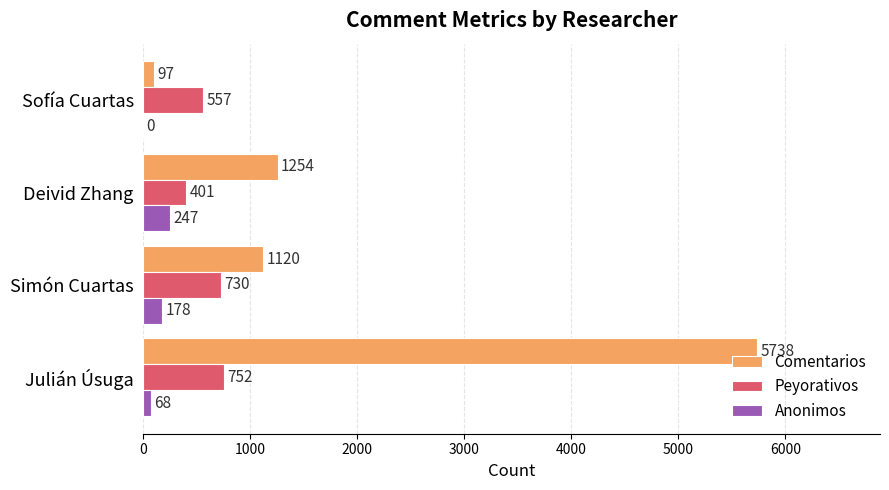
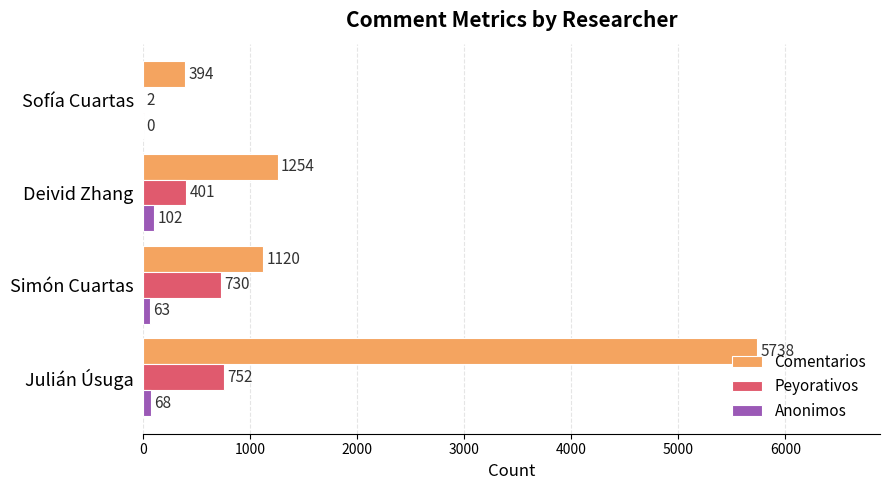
  {
    "Comentarios": {
-     "Sofía Cuartas": 97,
+     "Sofía Cuartas": 394,
      "Deivid Zhang": 1254,
      "Simón Cuartas": 1120,
      "Julián Úsuga": 5738
    },
    "Peyorativos": {
-     "Sofía Cuartas": 557,
+     "Sofía Cuartas": 2,
      "Deivid Zhang": 401,
      "Simón Cuartas": 730,
      "Julián Úsuga": 752
    },
    "Anonimos": {
      "Sofía Cuartas": 0,
-     "Deivid Zhang": 247,
-     "Simón Cuartas": 178,
+     "Deivid Zhang": 102,
+     "Simón Cuartas": 63,
      "Julián Úsuga": 68
    }
  }
